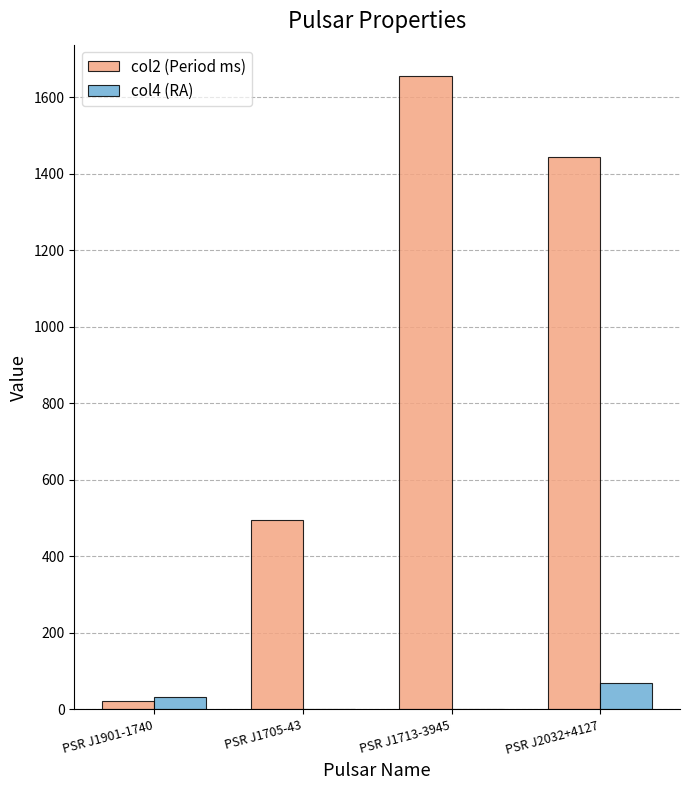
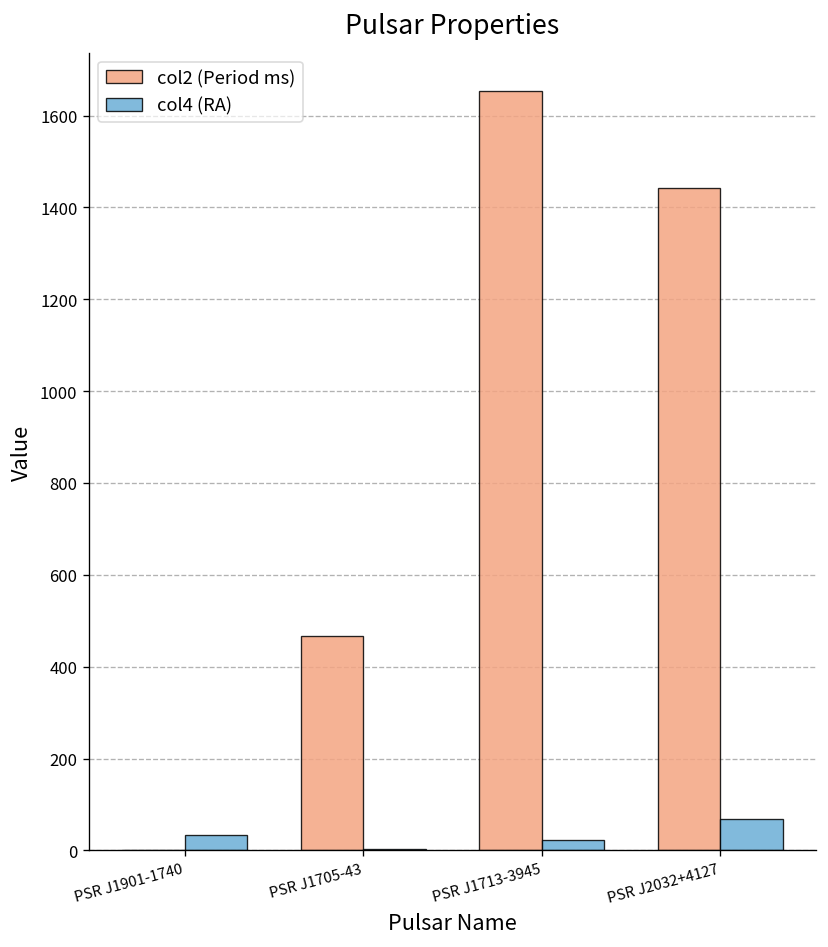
  {
    "col2 (Period ms)": {
-     "PSR J1901-1740": 20,
-     "PSR J1705-43": 490,
+     "PSR J1901-1740": 0,
+     "PSR J1705-43": 470,
      "PSR J1713-3945": 1650,
      "PSR J2032+4127": 1440
    },
    "col4 (RA)": {
      "PSR J1901-1740": 30,
-     "PSR J1713-3945": 0,
+     "PSR J1713-3945": 20,
      "PSR J2032+4127": 70
    }
  }
